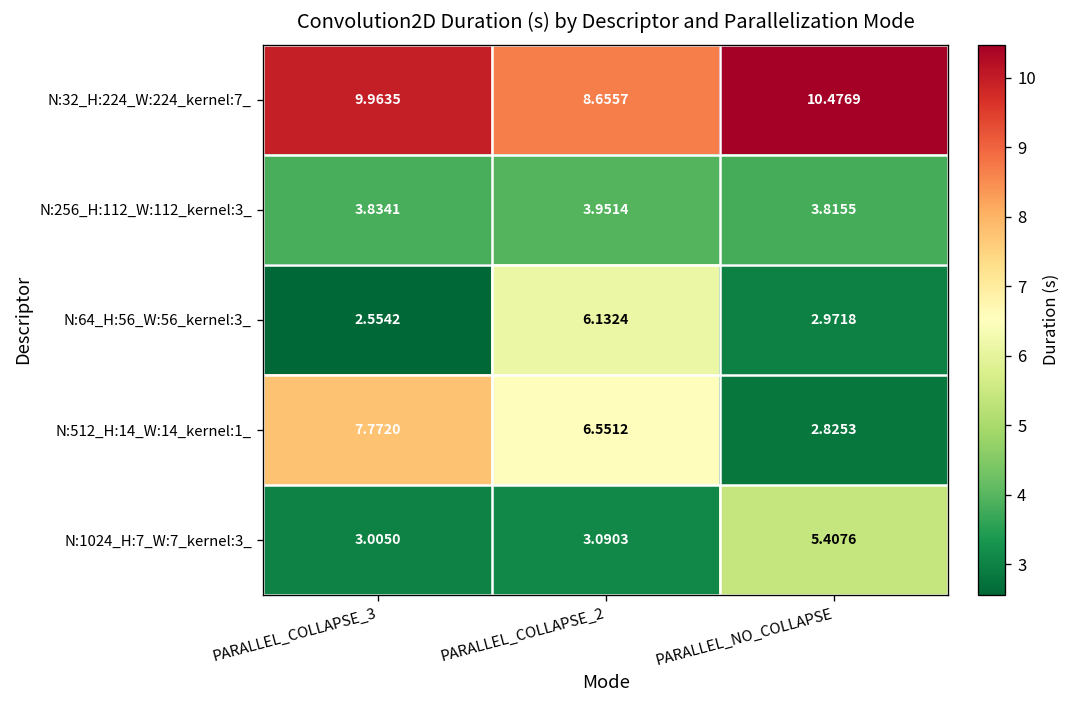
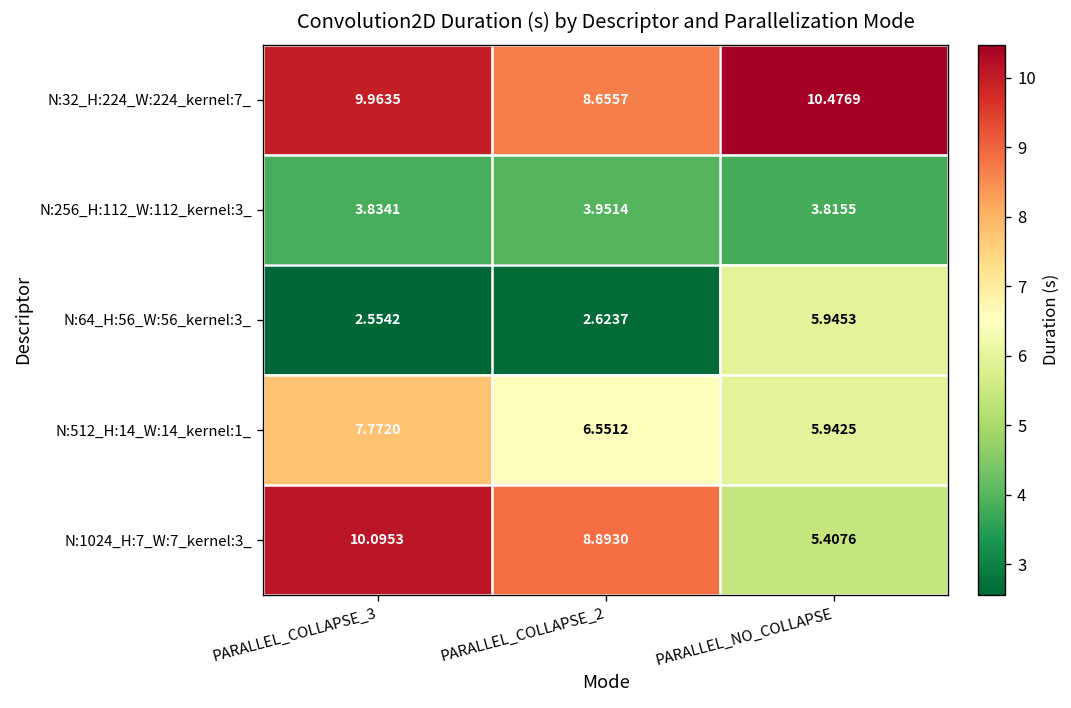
  {
    "N:32_H:224_W:224_kernel:7_": {
      "PARALLEL_COLLAPSE_3": 9.9635,
      "PARALLEL_COLLAPSE_2": 8.6557,
      "PARALLEL_NO_COLLAPSE": 10.4769
    },
    "N:256_H:112_W:112_kernel:3_": {
      "PARALLEL_COLLAPSE_3": 3.8341,
      "PARALLEL_COLLAPSE_2": 3.9514,
      "PARALLEL_NO_COLLAPSE": 3.8155
    },
    "N:64_H:56_W:56_kernel:3_": {
      "PARALLEL_COLLAPSE_3": 2.5542,
-     "PARALLEL_COLLAPSE_2": 6.1324,
-     "PARALLEL_NO_COLLAPSE": 2.9718
+     "PARALLEL_COLLAPSE_2": 2.6237,
+     "PARALLEL_NO_COLLAPSE": 5.9453
    },
    "N:512_H:14_W:14_kernel:1_": {
      "PARALLEL_COLLAPSE_3": 7.7720,
      "PARALLEL_COLLAPSE_2": 6.5512,
-     "PARALLEL_NO_COLLAPSE": 2.8253
+     "PARALLEL_NO_COLLAPSE": 5.9425
    },
    "N:1024_H:7_W:7_kernel:3_": {
-     "PARALLEL_COLLAPSE_3": 3.0050,
-     "PARALLEL_COLLAPSE_2": 3.0903,
+     "PARALLEL_COLLAPSE_3": 10.0953,
+     "PARALLEL_COLLAPSE_2": 8.8930,
      "PARALLEL_NO_COLLAPSE": 5.4076
    }
  }
